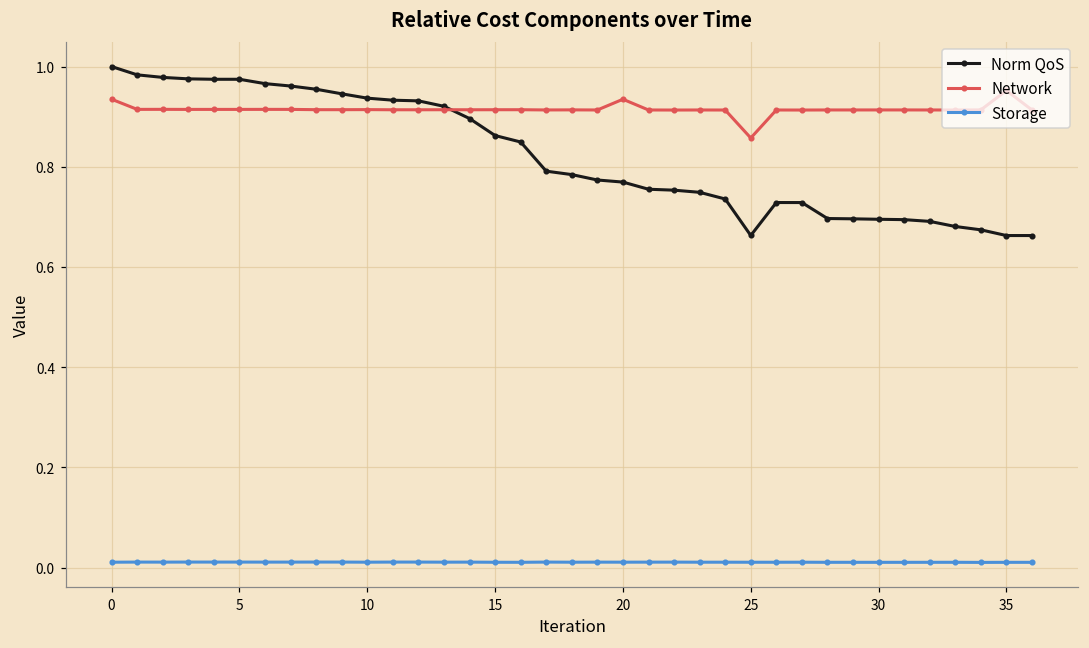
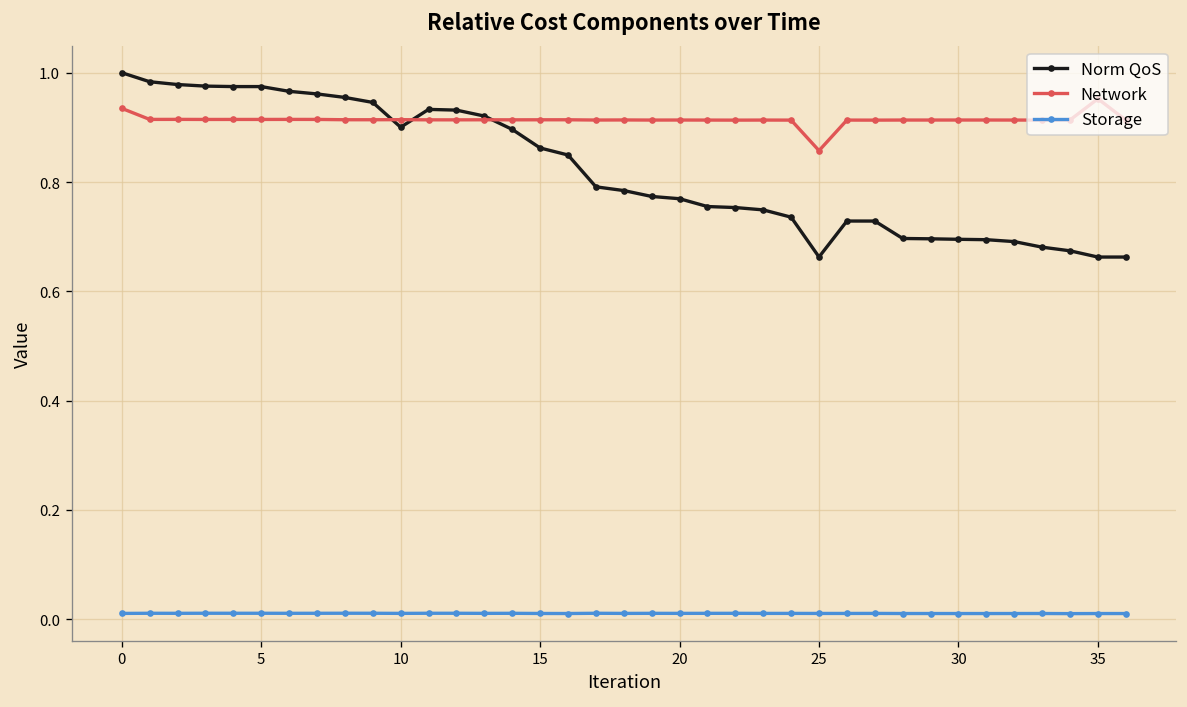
  {
    "Norm QoS": {
      "0": 1.00,
      "5": 0.97,
-     "10": 0.94,
+     "10": 0.90,
      "15": 0.86,
      "20": 0.77,
      "25": 0.66,
      "30": 0.70,
      "35": 0.66
    },
    "Network": {
      "0": 0.93,
      "5": 0.91,
      "10": 0.91,
      "15": 0.91,
-     "20": 0.93,
+     "20": 0.91,
      "25": 0.86,
      "30": 0.91
    },
    "Storage": {
      "0": 0.01,
      "5": 0.01,
      "10": 0.01,
      "15": 0.01,
      "20": 0.01,
      "25": 0.01,
      "30": 0.01,
      "35": 0.01
    }
  }
